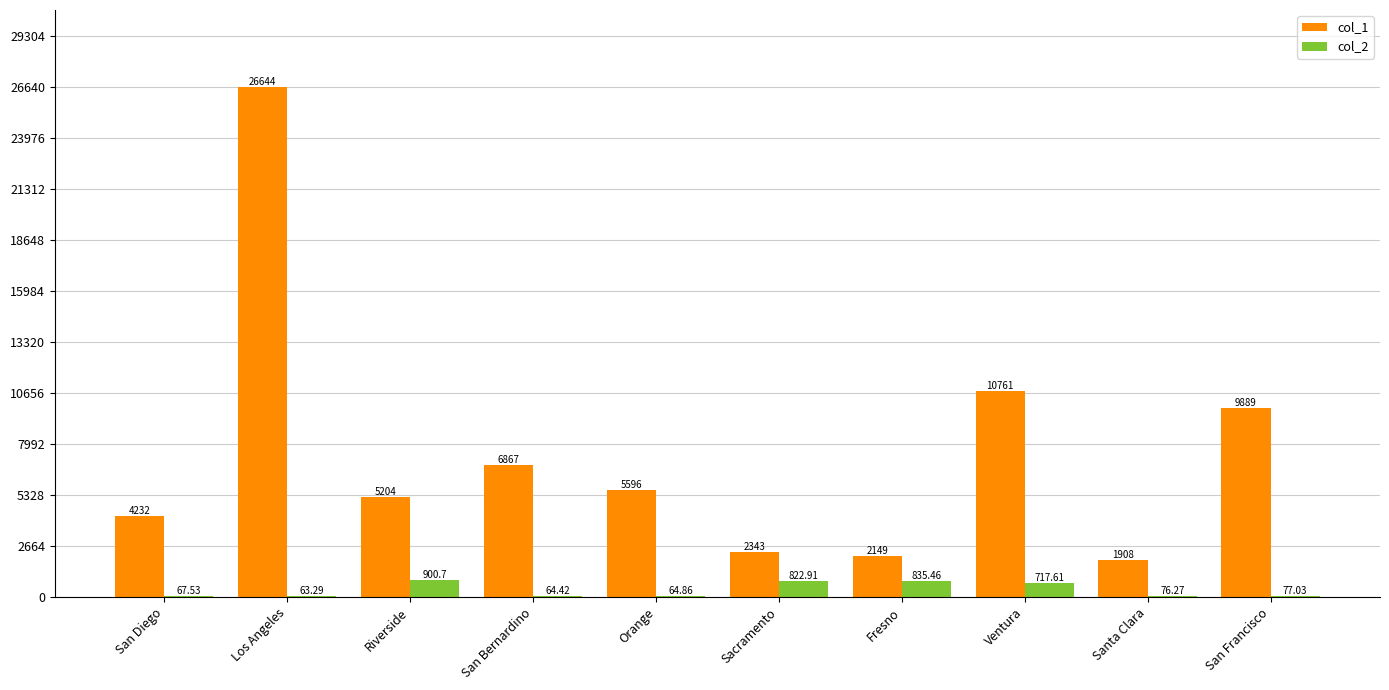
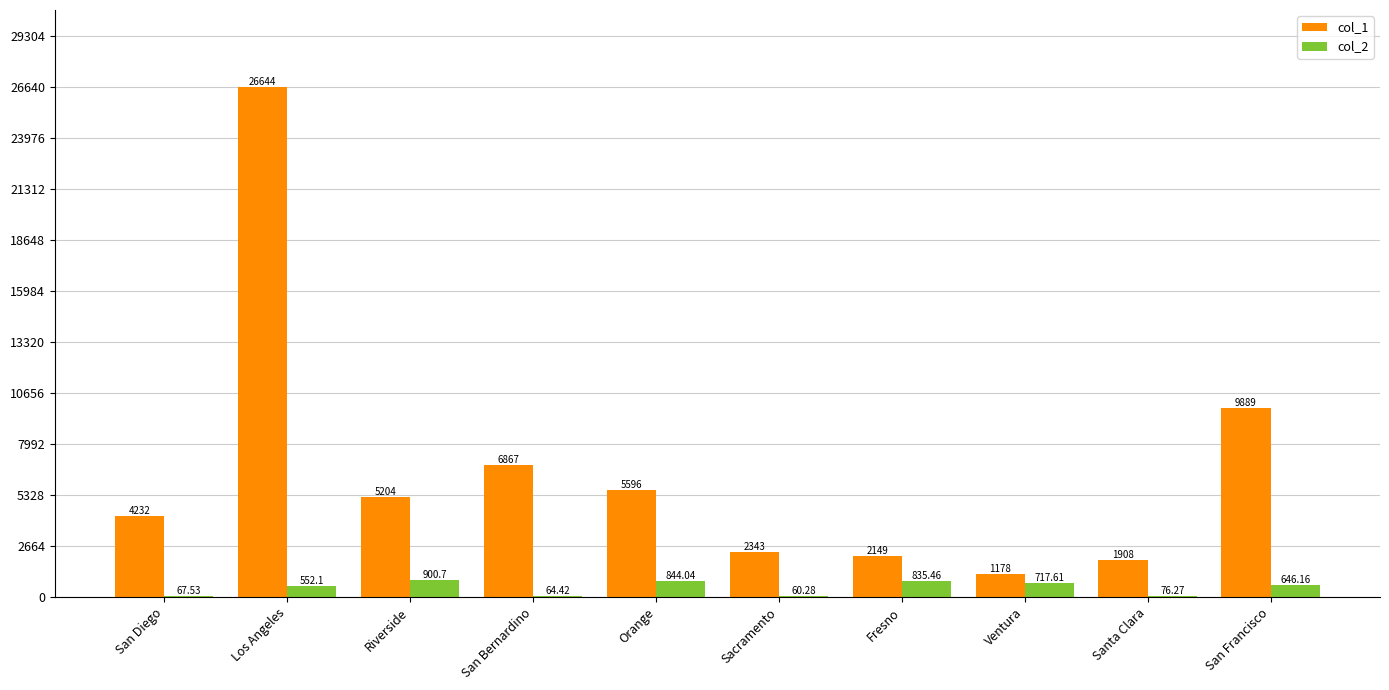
  {
    "col_1": {
      "San Diego": 4232,
      "Los Angeles": 26644,
      "Riverside": 5204,
      "San Bernardino": 6867,
      "Orange": 5596,
      "Sacramento": 2343,
      "Fresno": 2149,
-     "Ventura": 10761,
+     "Ventura": 1178,
      "Santa Clara": 1908,
      "San Francisco": 9889
    },
    "col_2": {
      "San Diego": 67.53,
-     "Los Angeles": 63.29,
+     "Los Angeles": 552.1,
      "Riverside": 900.7,
      "San Bernardino": 64.42,
-     "Orange": 64.86,
-     "Sacramento": 822.91,
+     "Orange": 844.04,
+     "Sacramento": 60.28,
      "Fresno": 835.46,
      "Ventura": 717.61,
      "Santa Clara": 76.27,
-     "San Francisco": 77.03
+     "San Francisco": 646.16
    }
  }
